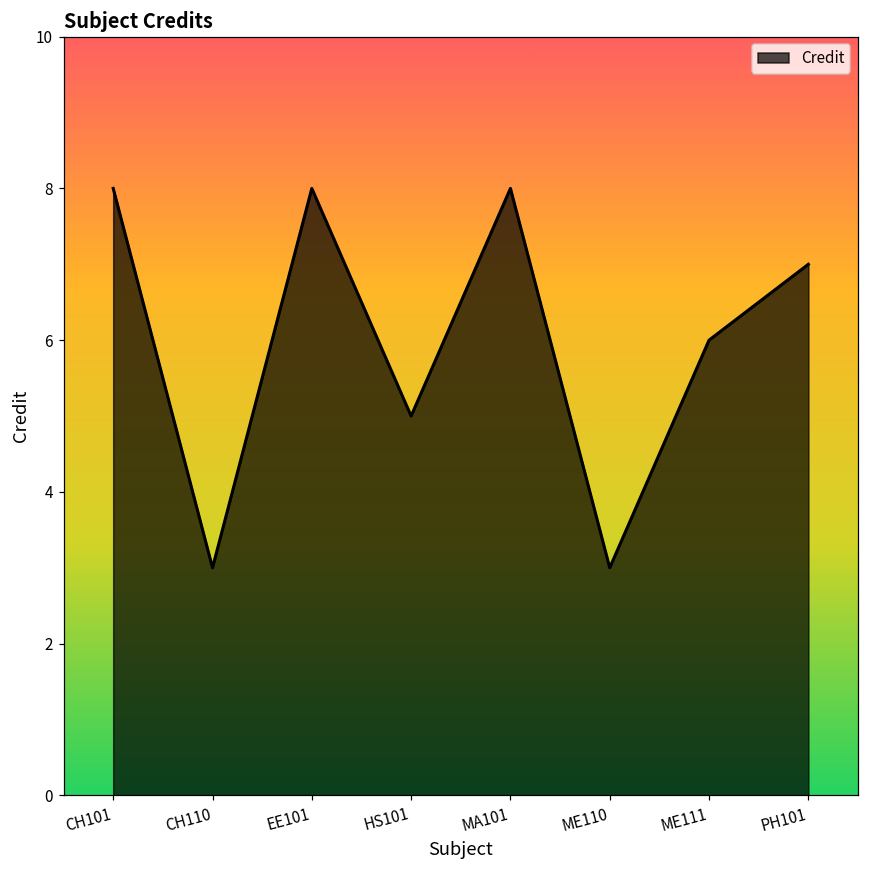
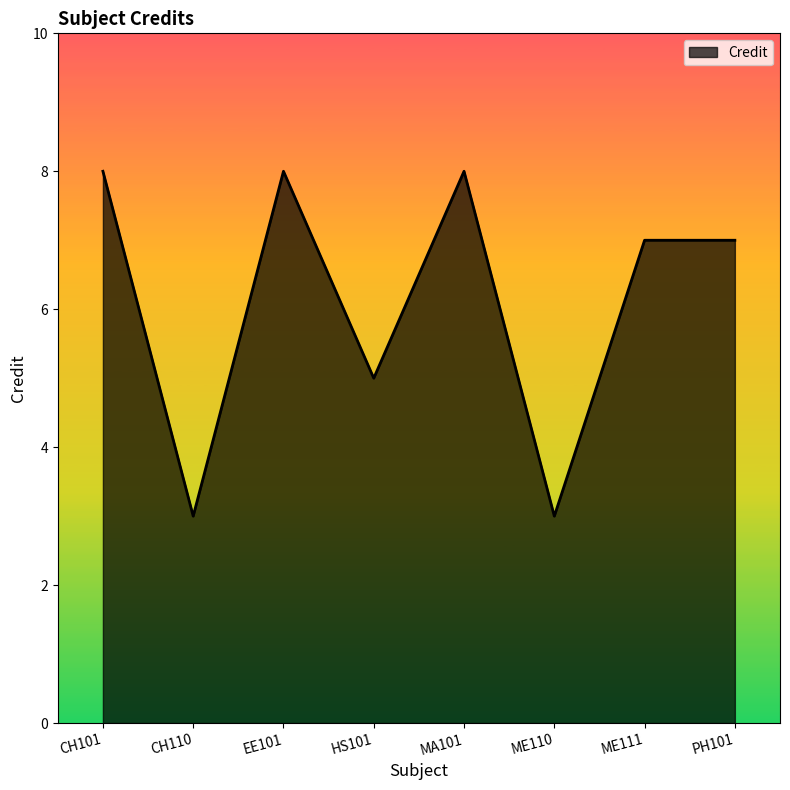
  {
    "CH101": 8,
    "CH110": 3,
    "EE101": 8,
    "HS101": 5,
    "MA101": 8,
    "ME110": 3,
-   "ME111": 6,
+   "ME111": 7,
    "PH101": 7
  }
